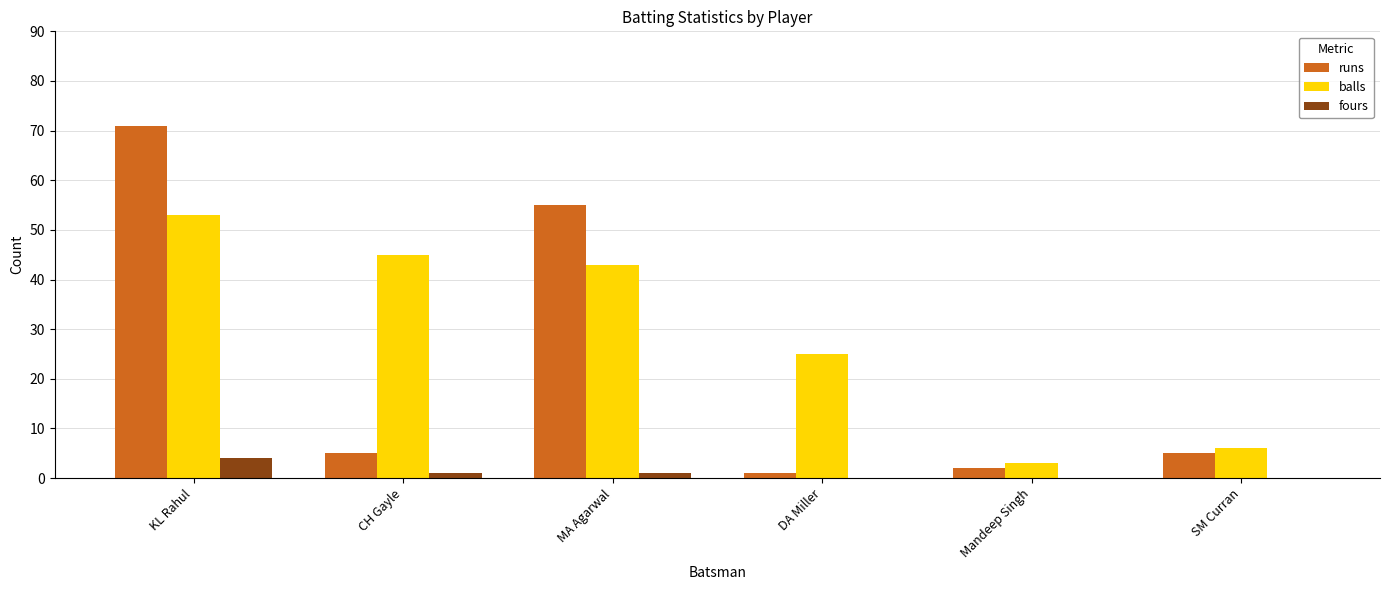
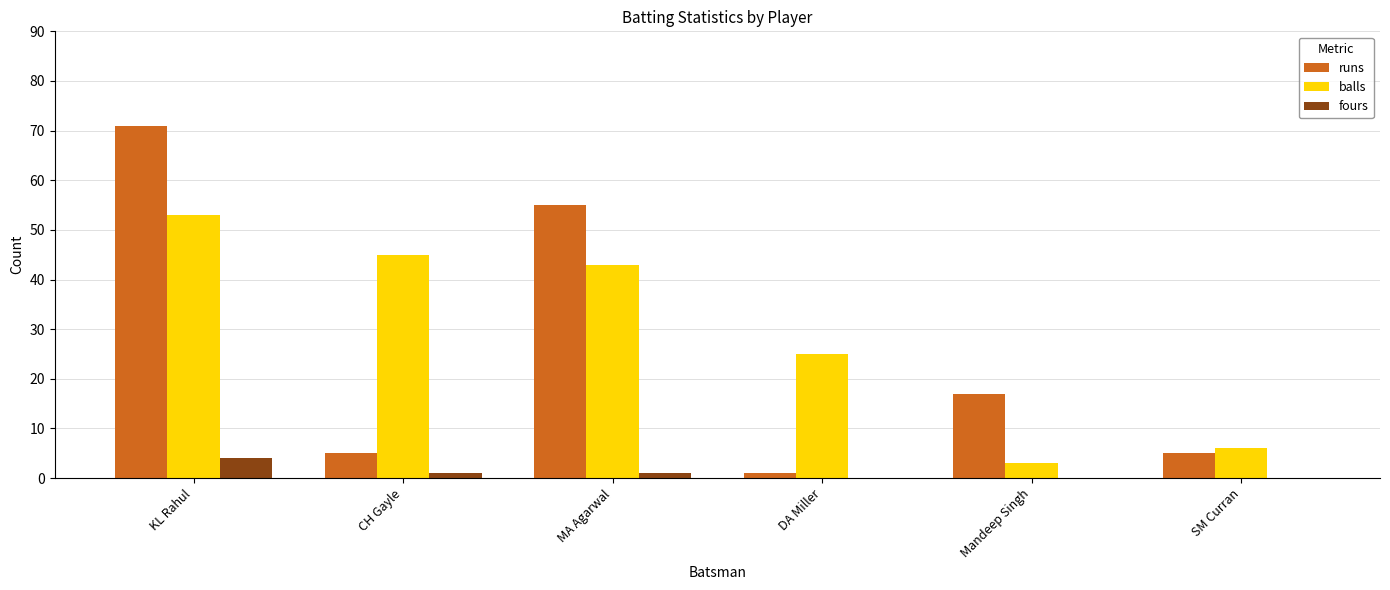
  {
    "runs": {
      "KL Rahul": 71,
      "CH Gayle": 5,
      "MA Agarwal": 55,
      "DA Miller": 1,
-     "Mandeep Singh": 2,
+     "Mandeep Singh": 17,
      "SM Curran": 5
    },
    "balls": {
      "KL Rahul": 53,
      "CH Gayle": 45,
      "MA Agarwal": 43,
      "DA Miller": 25,
      "Mandeep Singh": 3,
      "SM Curran": 6
    },
    "fours": {
      "KL Rahul": 4,
      "CH Gayle": 1,
      "MA Agarwal": 1,
      "DA Miller": 0,
      "Mandeep Singh": 0,
      "SM Curran": 0
    }
  }
